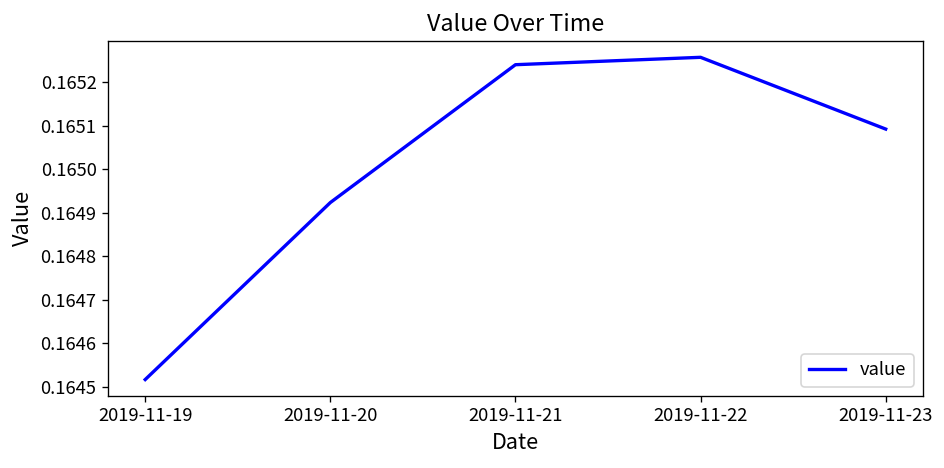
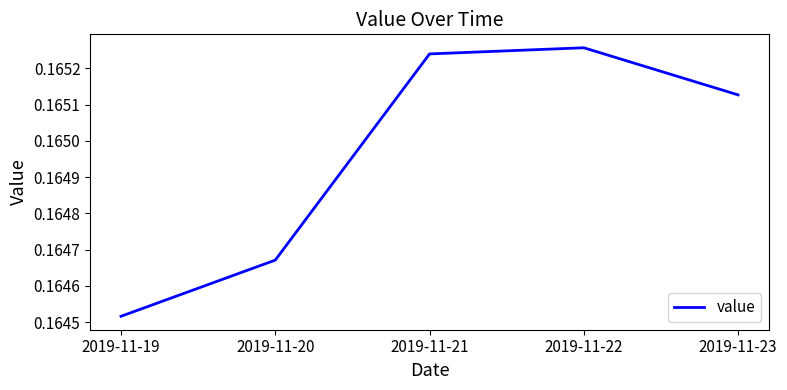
  {
    "2019-11-19": 0.16452,
-   "2019-11-20": 0.16492,
+   "2019-11-20": 0.16467,
    "2019-11-21": 0.16524,
    "2019-11-22": 0.16526,
-   "2019-11-23": 0.16509
+   "2019-11-23": 0.16513
  }
